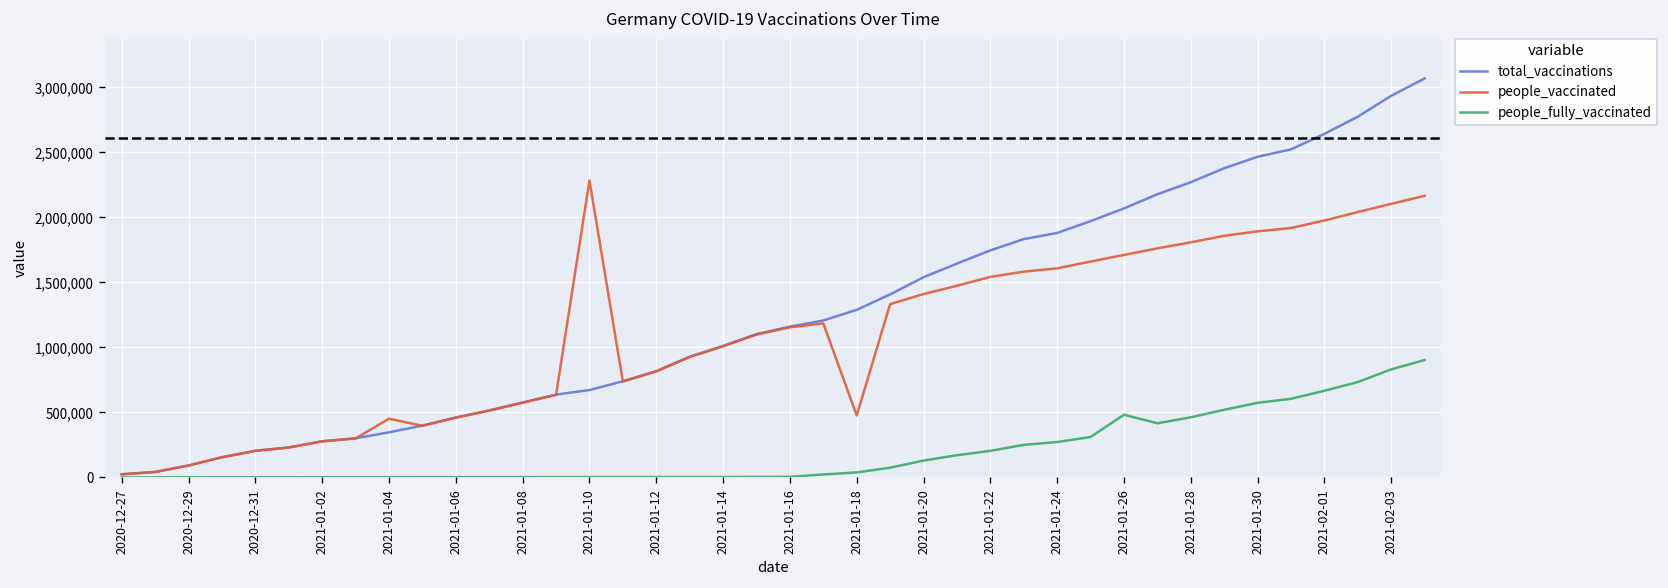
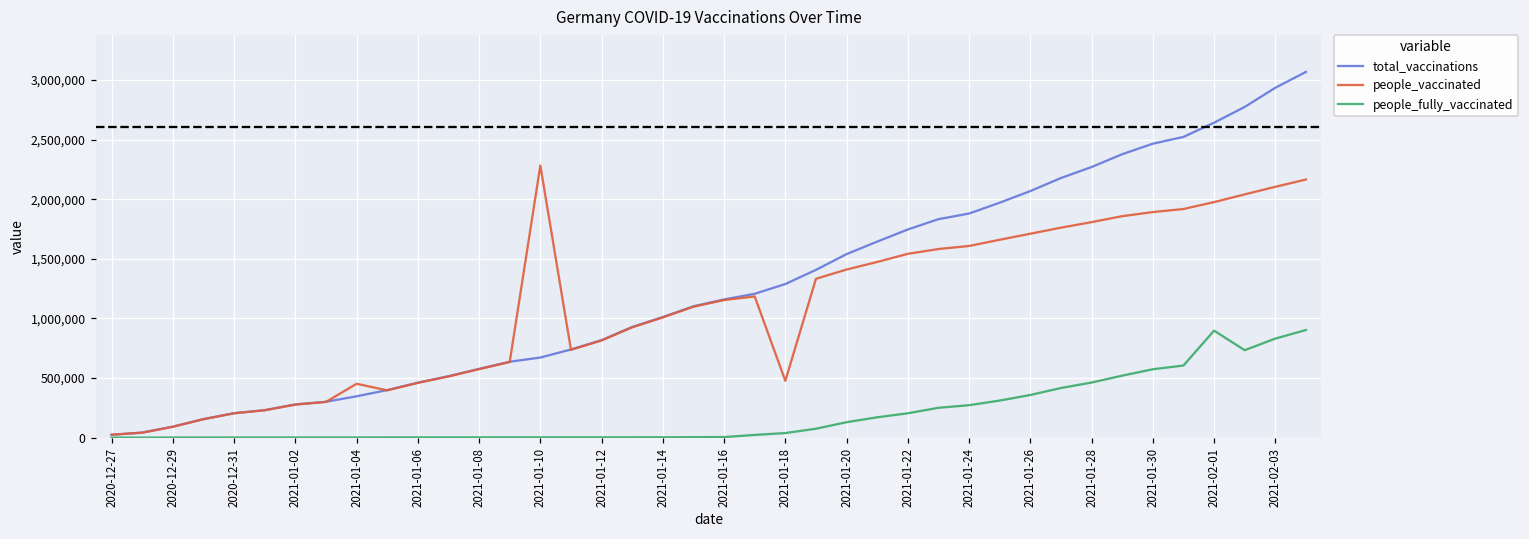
  {
    "total_vaccinations": {
      "2021-01-04": "350,000",
      "2021-01-10": "670,000",
      "2021-01-18": "1,290,000",
      "2021-01-20": "1,540,000",
      "2021-01-22": "1,750,000",
      "2021-01-24": "1,880,000",
      "2021-01-26": "2,070,000",
      "2021-01-28": "2,270,000",
      "2021-01-30": "2,470,000",
      "2021-02-01": "2,640,000",
      "2021-02-03": "2,940,000"
    },
    "people_vaccinated": {
      "2021-01-04": "450,000",
      "2021-01-10": "2,280,000",
      "2021-01-18": "480,000",
      "2021-01-20": "1,410,000",
      "2021-01-22": "1,540,000",
      "2021-01-24": "1,610,000",
      "2021-01-26": "1,710,000",
      "2021-01-28": "1,810,000",
      "2021-01-30": "1,890,000",
      "2021-02-01": "1,980,000",
      "2021-02-03": "2,100,000"
    },
    "people_fully_vaccinated": {
      "2020-12-27": "0",
      "2020-12-29": "0",
      "2020-12-31": "0",
      "2021-01-02": "0",
      "2021-01-04": "0",
      "2021-01-06": "0",
      "2021-01-08": "0",
      "2021-01-10": "0",
      "2021-01-12": "0",
      "2021-01-14": "0",
      "2021-01-16": "0",
      "2021-01-18": "40,000",
      "2021-01-20": "130,000",
      "2021-01-22": "200,000",
      "2021-01-24": "270,000",
-     "2021-01-26": "480,000",
+     "2021-01-26": "360,000",
      "2021-01-28": "460,000",
      "2021-01-30": "570,000",
-     "2021-02-01": "670,000",
+     "2021-02-01": "900,000",
      "2021-02-03": "830,000"
    }
  }
